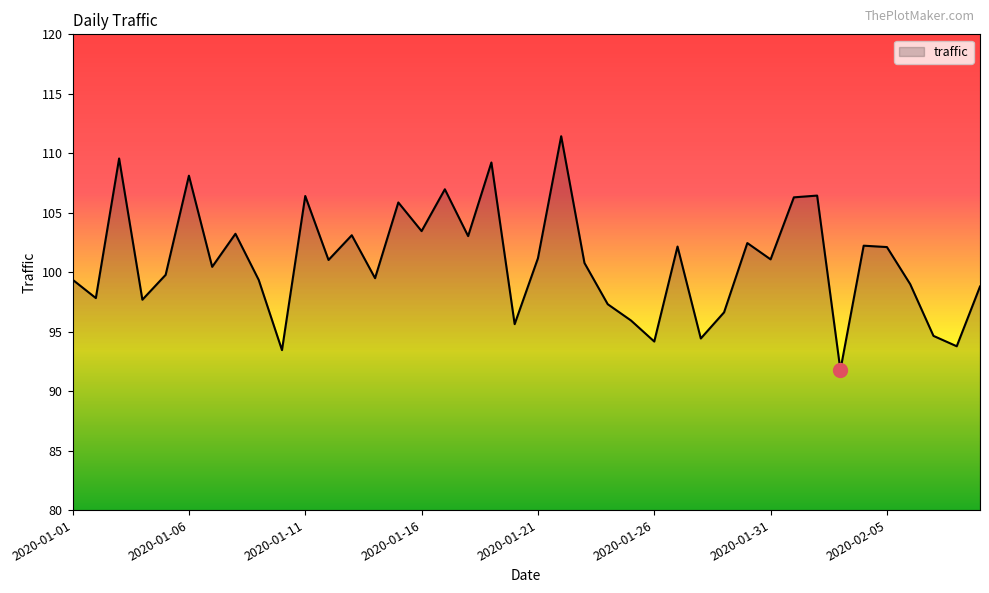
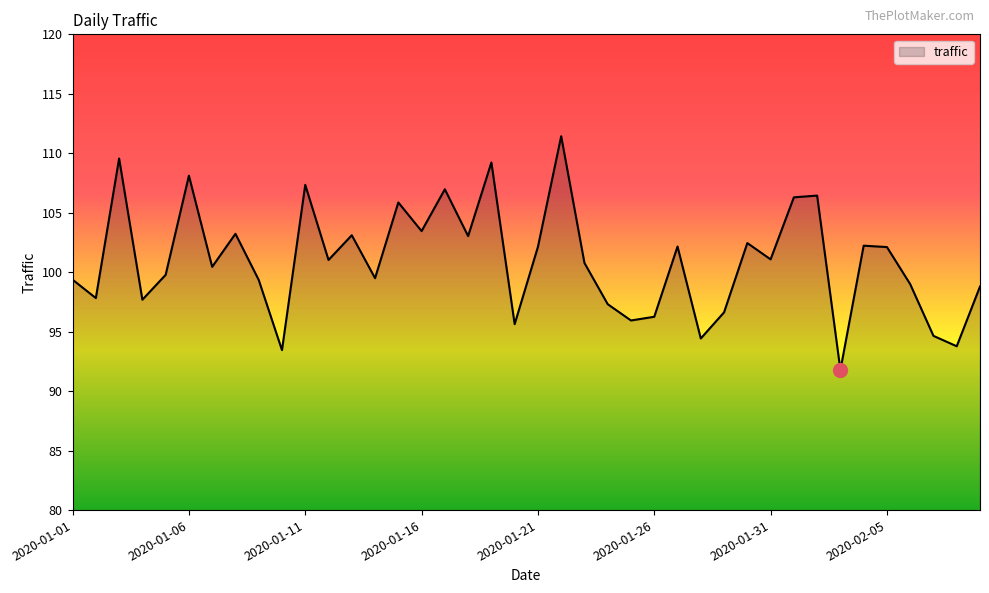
  {
    "traffic": {
      "2020-01-01": 99.4,
      "2020-01-06": 108.1,
-     "2020-01-11": 106.4,
+     "2020-01-11": 107.3,
      "2020-01-16": 103.5,
-     "2020-01-21": 101.2,
-     "2020-01-26": 94.2,
+     "2020-01-21": 102.1,
+     "2020-01-26": 96.3,
      "2020-01-31": 101.1,
      "2020-02-05": 102.1
    }
  }
